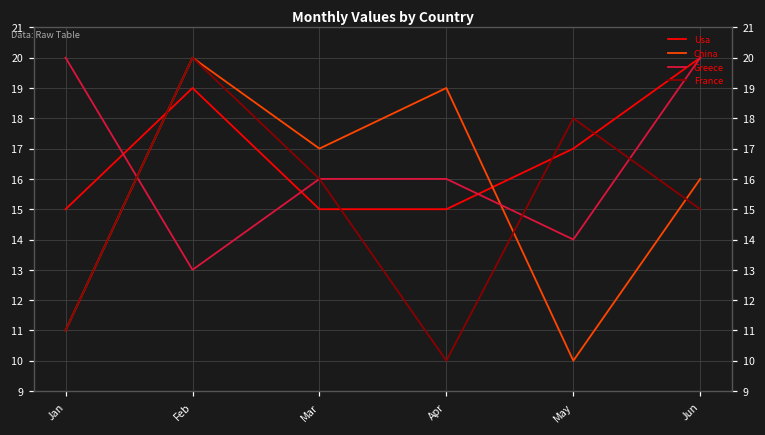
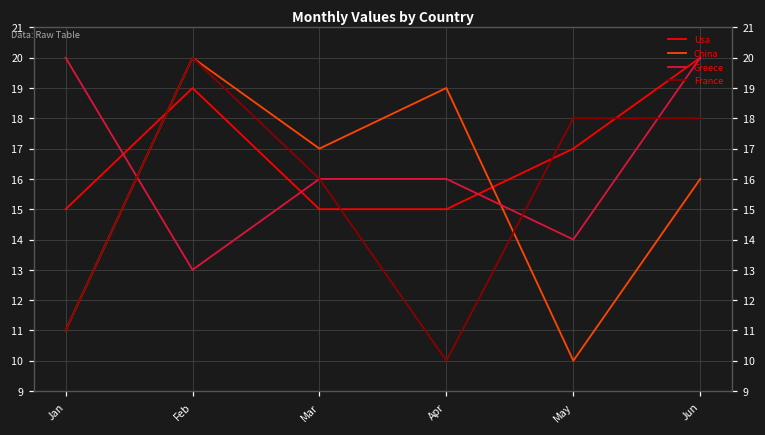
  {
    "Usa": {
      "Jan": 15,
      "Feb": 19,
      "Mar": 15,
      "Apr": 15,
      "May": 17
    },
    "China": {
      "Mar": 17,
      "Apr": 19,
      "May": 10,
      "Jun": 16
    },
    "Greece": {
      "Jan": 20,
      "Feb": 13,
      "Apr": 16,
      "May": 14
    },
    "France": {
      "Apr": 10,
      "May": 18,
-     "Jun": 15
+     "Jun": 18
    }
  }
